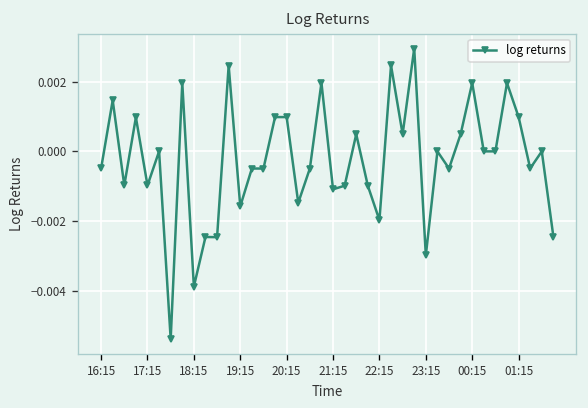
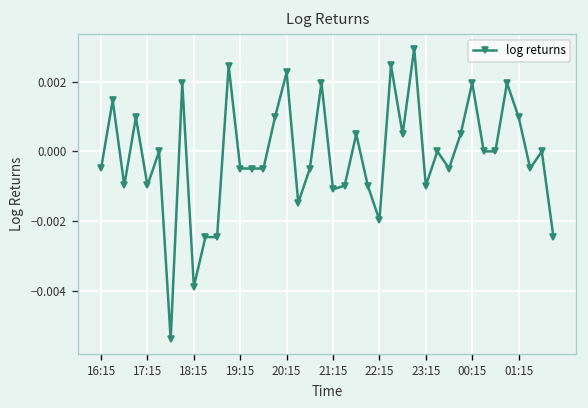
  {
    "16:15": -0.0005,
    "17:15": -0.0010,
    "18:15": -0.0039,
-   "19:15": -0.0016,
-   "20:15": 0.0010,
+   "19:15": -0.0005,
+   "20:15": 0.0023,
    "21:15": -0.0011,
    "22:15": -0.0020,
-   "23:15": -0.0030,
+   "23:15": -0.0010,
    "00:15": 0.0020,
    "01:15": 0.0010
  }
